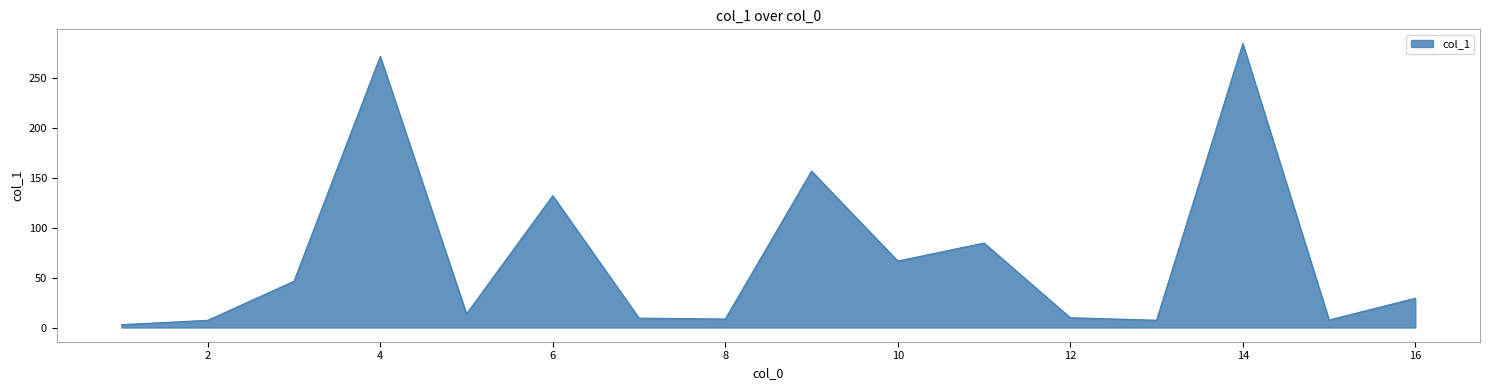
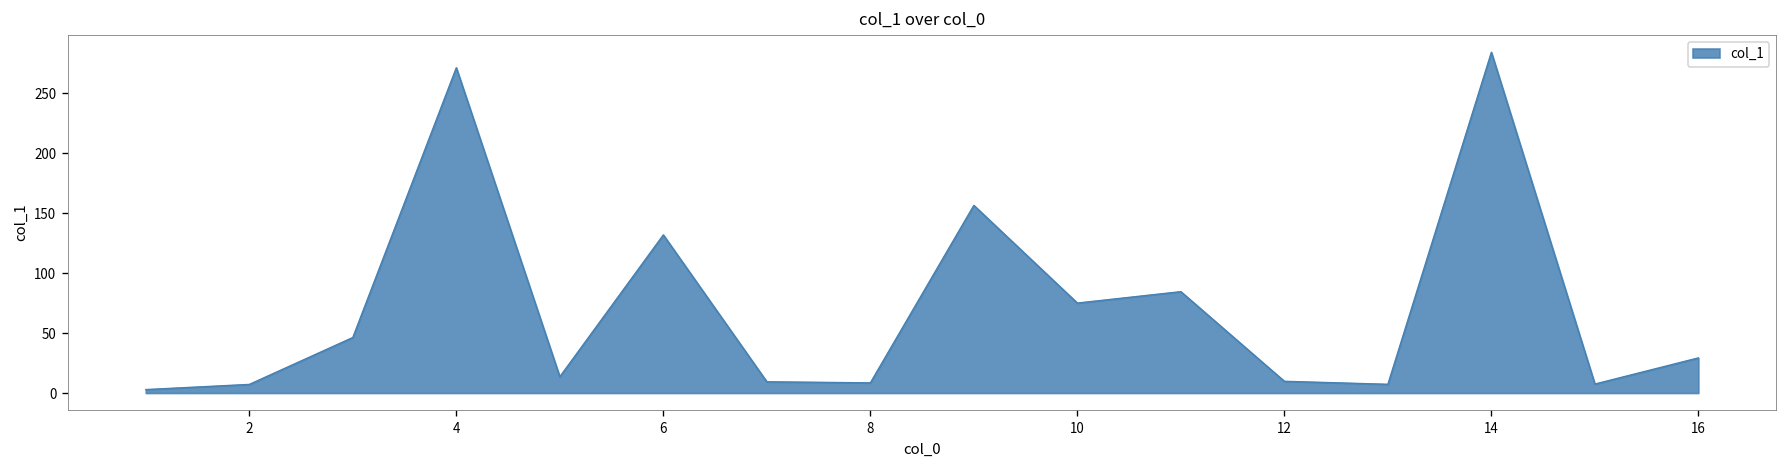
  {
    "2": 10,
    "4": 270,
    "6": 130,
    "8": 10,
-   "10": 70,
+   "10": 80,
    "12": 10,
    "14": 280,
    "16": 30
  }
